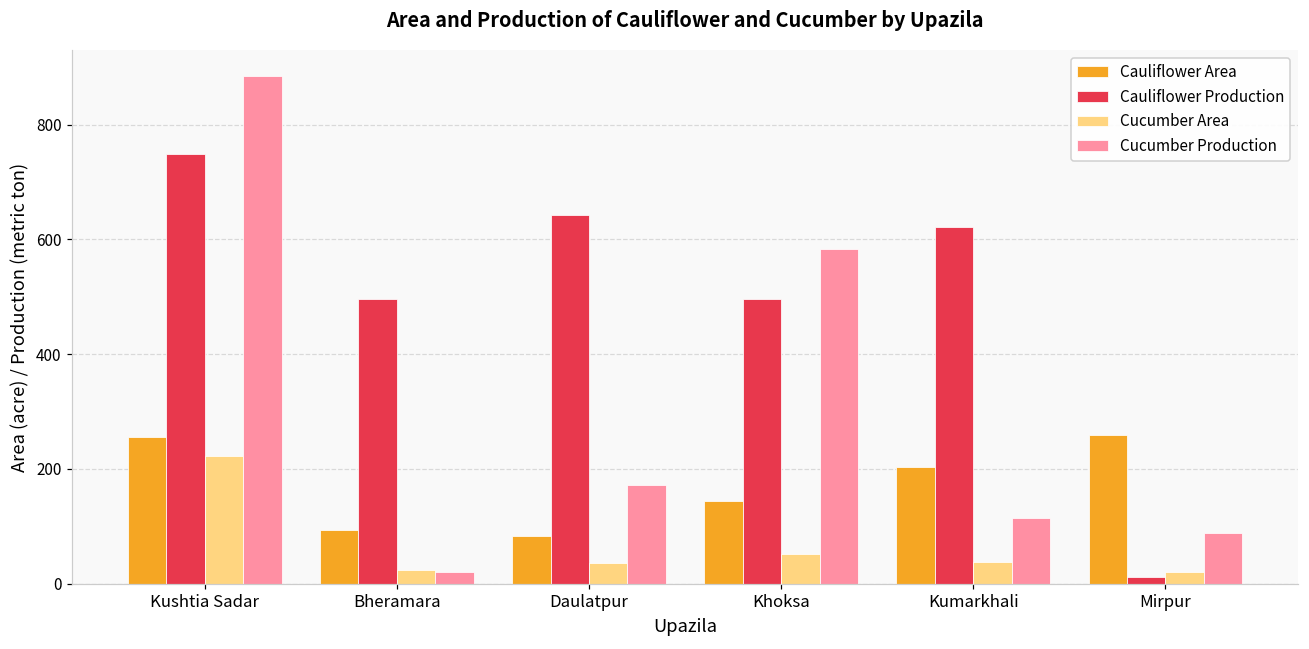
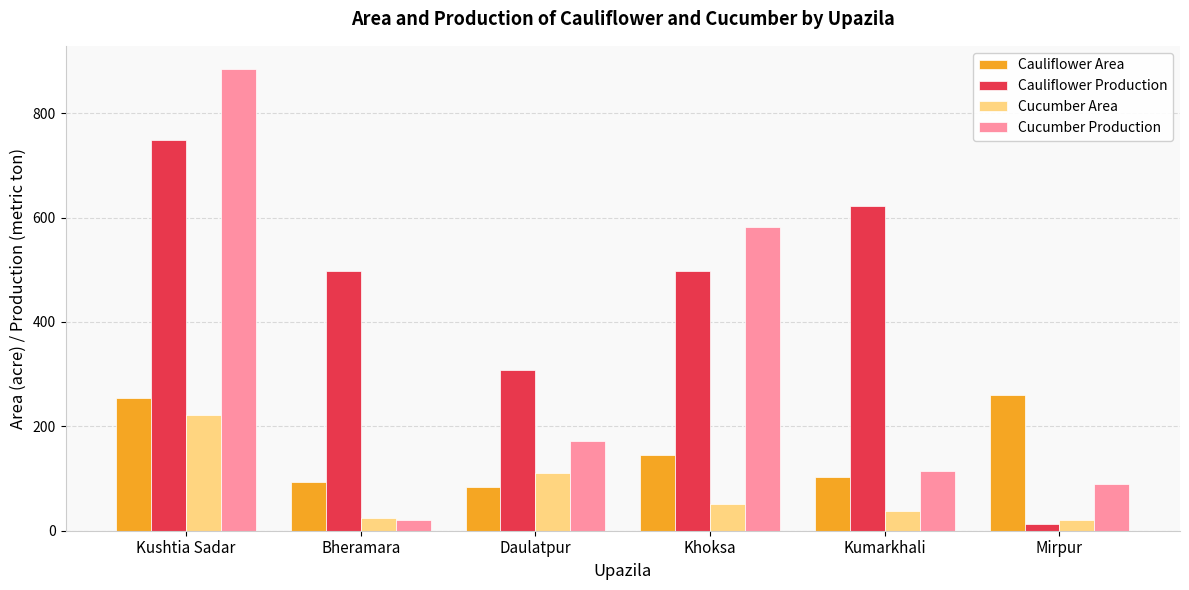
  {
    "Cauliflower Area": {
      "Kushtia Sadar": 260,
      "Bheramara": 90,
      "Daulatpur": 80,
      "Khoksa": 150,
-     "Kumarkhali": 200,
+     "Kumarkhali": 100,
      "Mirpur": 260
    },
    "Cauliflower Production": {
      "Kushtia Sadar": 750,
      "Bheramara": 500,
-     "Daulatpur": 640,
+     "Daulatpur": 310,
      "Khoksa": 500,
      "Kumarkhali": 620,
      "Mirpur": 10
    },
    "Cucumber Area": {
      "Kushtia Sadar": 220,
      "Bheramara": 20,
-     "Daulatpur": 40,
+     "Daulatpur": 110,
      "Khoksa": 50,
      "Kumarkhali": 40,
      "Mirpur": 20
    },
    "Cucumber Production": {
      "Kushtia Sadar": 890,
      "Bheramara": 20,
      "Daulatpur": 170,
      "Khoksa": 580,
      "Kumarkhali": 110,
      "Mirpur": 90
    }
  }
